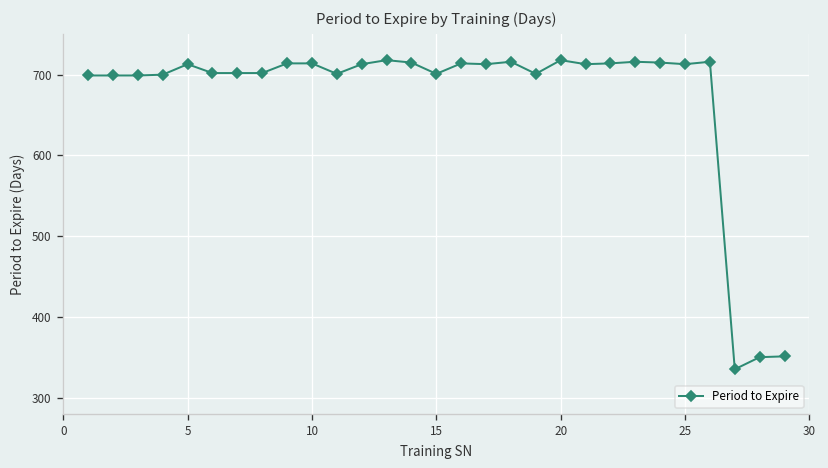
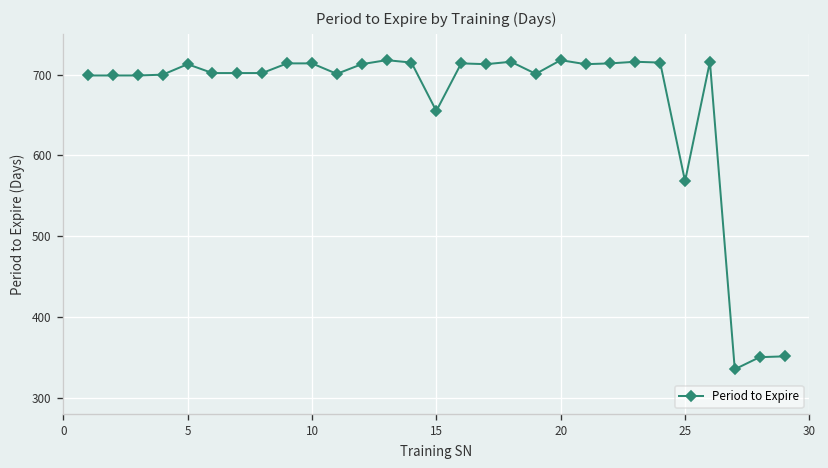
  {
    "5": 710,
    "10": 710,
-   "15": 700,
+   "15": 660,
    "20": 720,
-   "25": 710
+   "25": 570
  }
